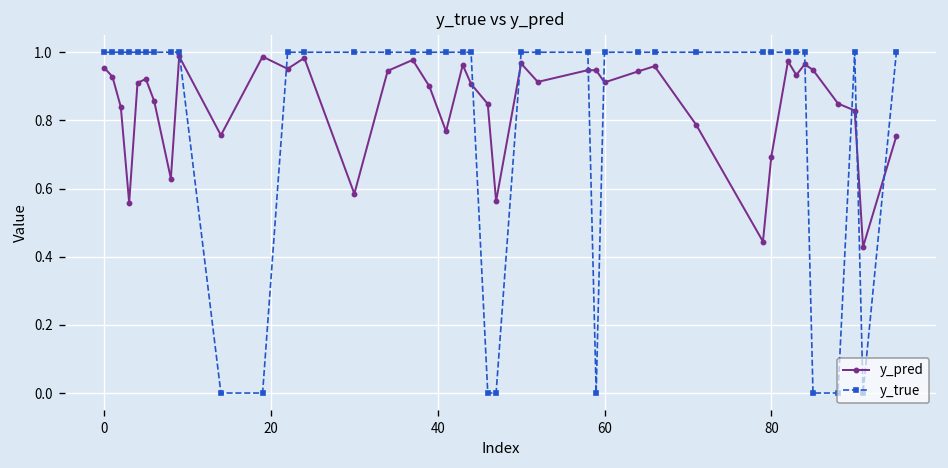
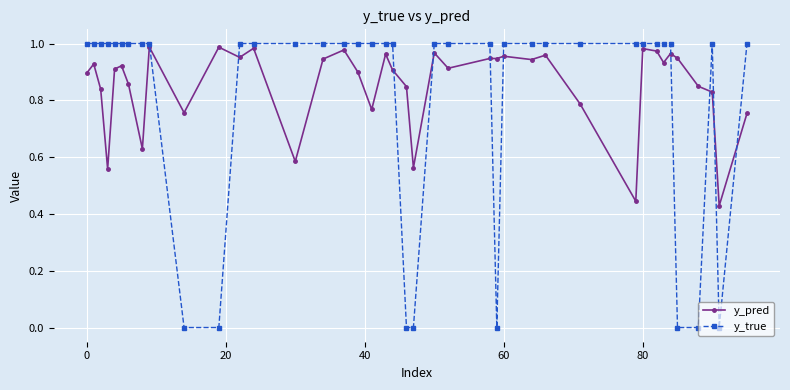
  {
    "y_pred": {
-     "0": 0.96,
-     "60": 0.91,
-     "80": 0.69
+     "0": 0.90,
+     "60": 0.96,
+     "80": 0.98
    },
    "y_true": {
      "0": 1.00,
      "60": 1.00,
      "80": 1.00
    }
  }
